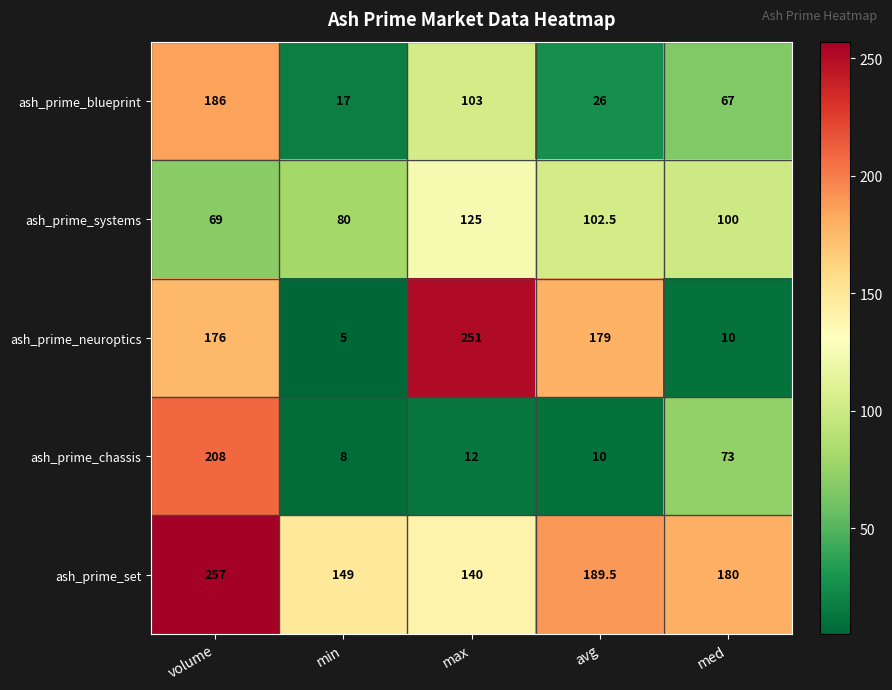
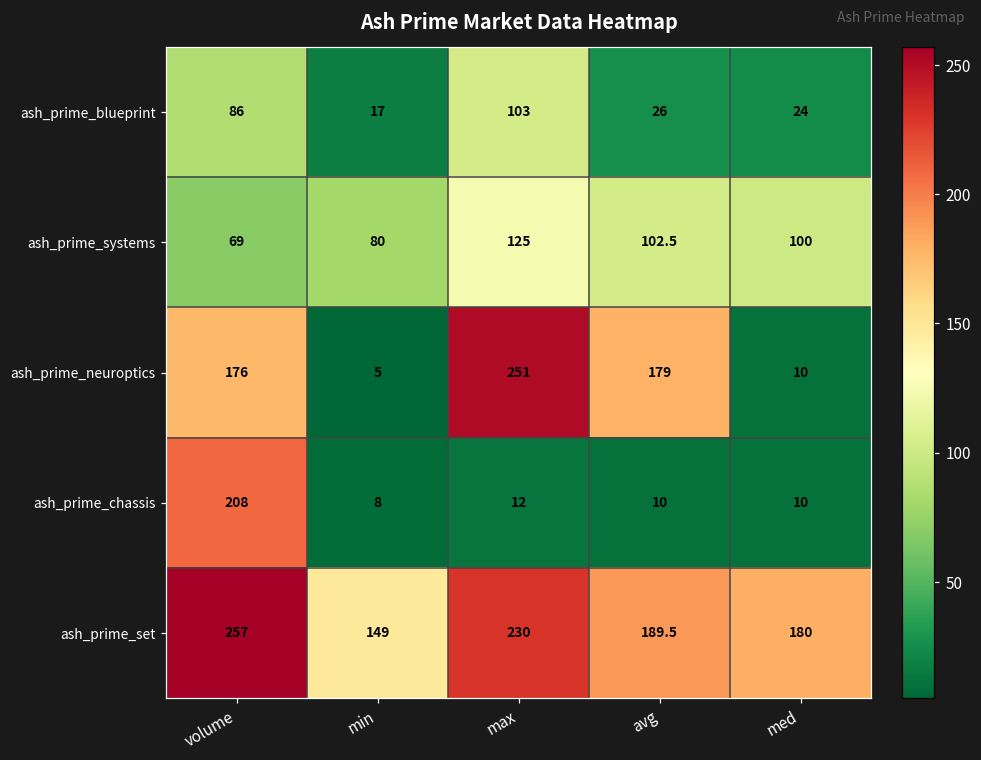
  {
    "ash_prime_blueprint": {
-     "volume": 186,
+     "volume": 86,
      "min": 17,
      "max": 103,
      "avg": 26,
-     "med": 67
+     "med": 24
    },
    "ash_prime_systems": {
      "volume": 69,
      "min": 80,
      "max": 125,
      "avg": 102.5,
      "med": 100
    },
    "ash_prime_neuroptics": {
      "volume": 176,
      "min": 5,
      "max": 251,
      "avg": 179,
      "med": 10
    },
    "ash_prime_chassis": {
      "volume": 208,
      "min": 8,
      "max": 12,
      "avg": 10,
-     "med": 73
+     "med": 10
    },
    "ash_prime_set": {
      "volume": 257,
      "min": 149,
-     "max": 140,
+     "max": 230,
      "avg": 189.5,
      "med": 180
    }
  }
